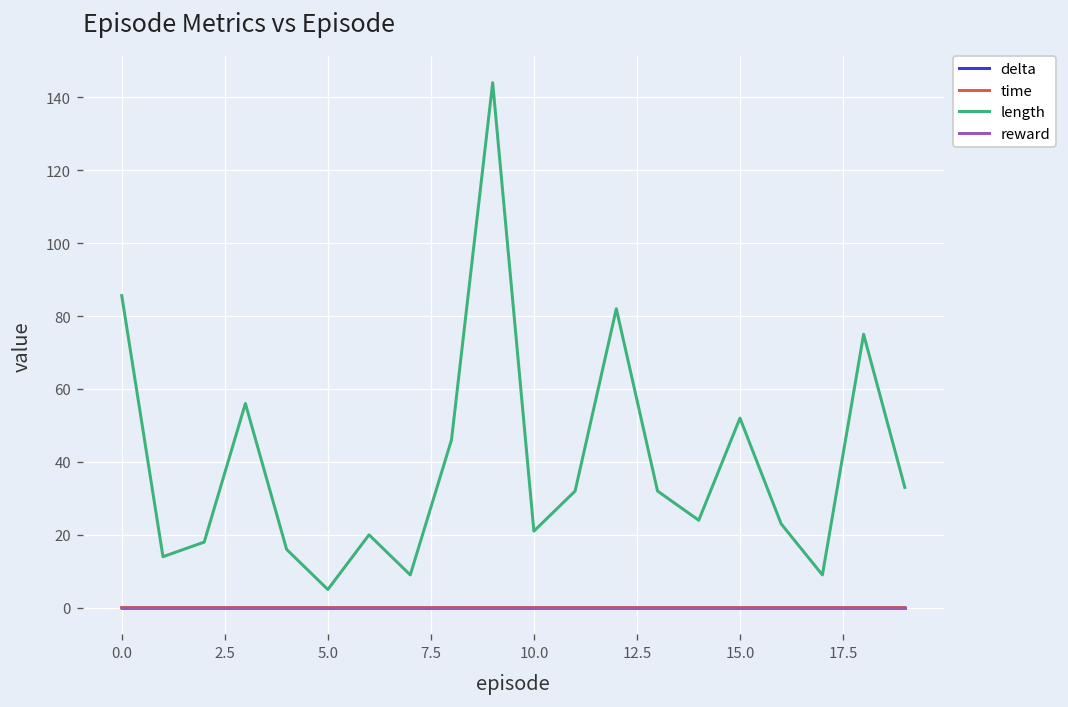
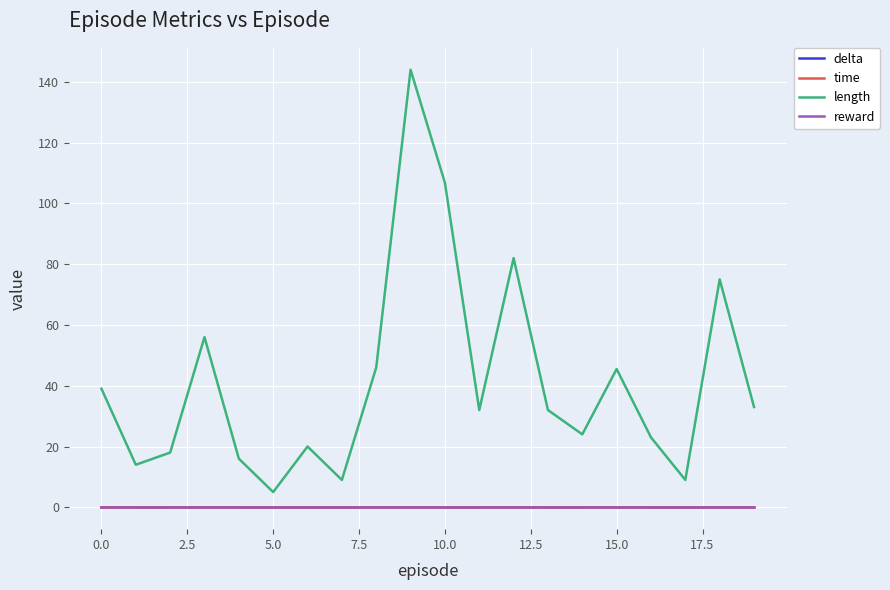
  {
    "reward": {
      "0.0": 0,
      "5.0": 0,
      "10.0": 0,
      "15.0": 0
    },
    "length": {
-     "0.0": 86,
+     "0.0": 39,
      "5.0": 5,
-     "10.0": 21,
-     "15.0": 52
+     "10.0": 107,
+     "15.0": 46
    }
  }
